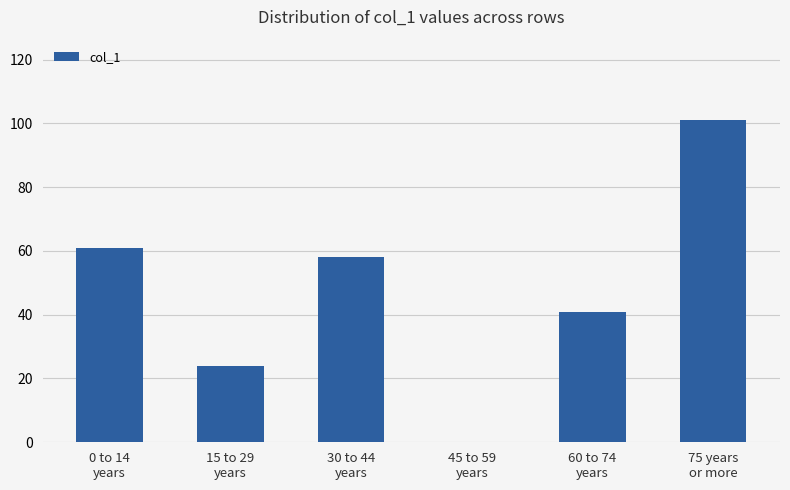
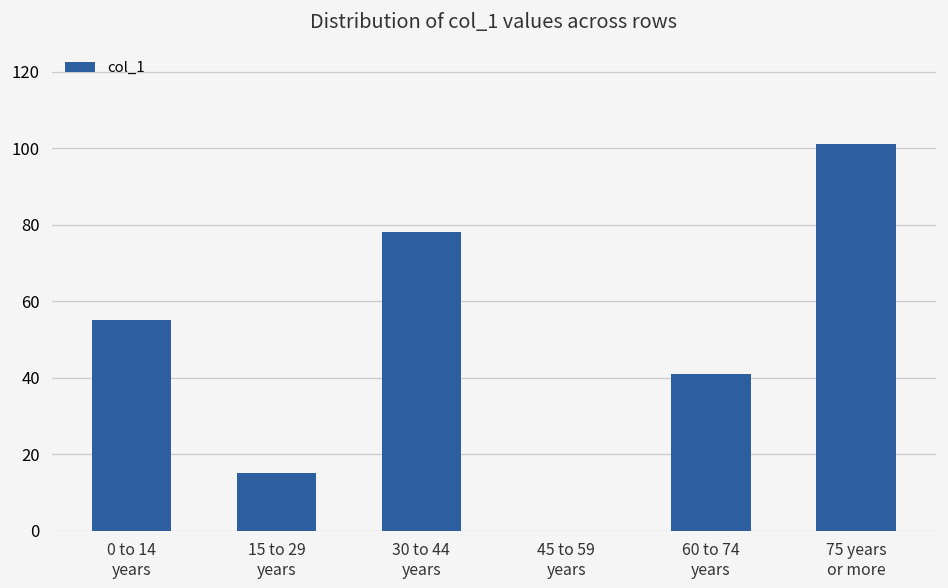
  {
-   "0 to 14 years": 61,
-   "15 to 29 years": 24,
-   "30 to 44 years": 58,
+   "0 to 14 years": 55,
+   "15 to 29 years": 15,
+   "30 to 44 years": 78,
    "45 to 59 years": 0,
    "60 to 74 years": 41,
    "75 years or more": 101
  }
